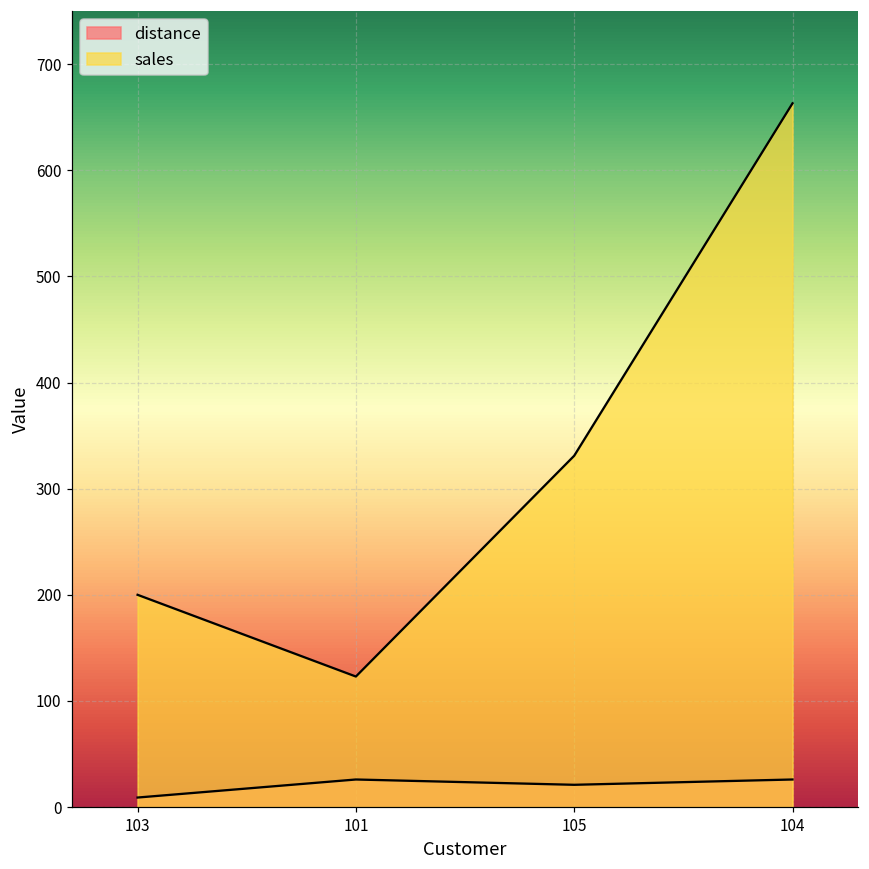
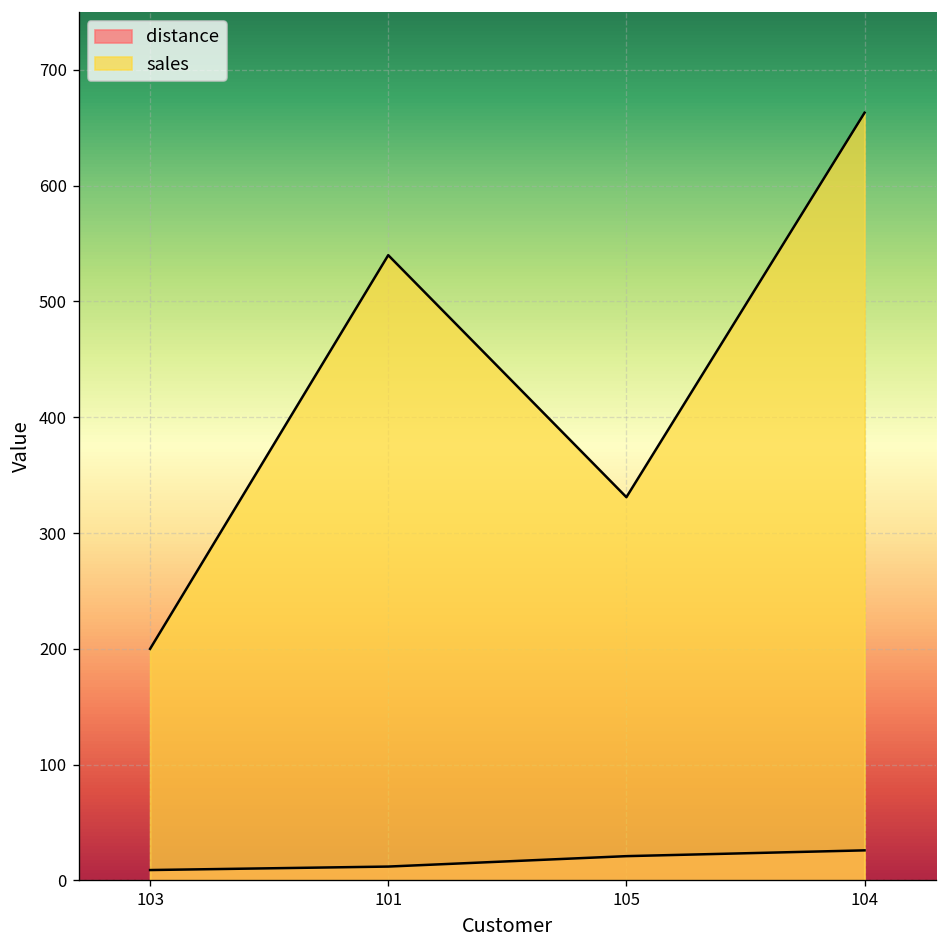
  {
    "distance": {
      "103": 10,
-     "101": 30,
+     "101": 10,
      "105": 20,
      "104": 30
    },
    "sales": {
      "103": 200,
-     "101": 120,
+     "101": 540,
      "105": 330,
      "104": 660
    }
  }
